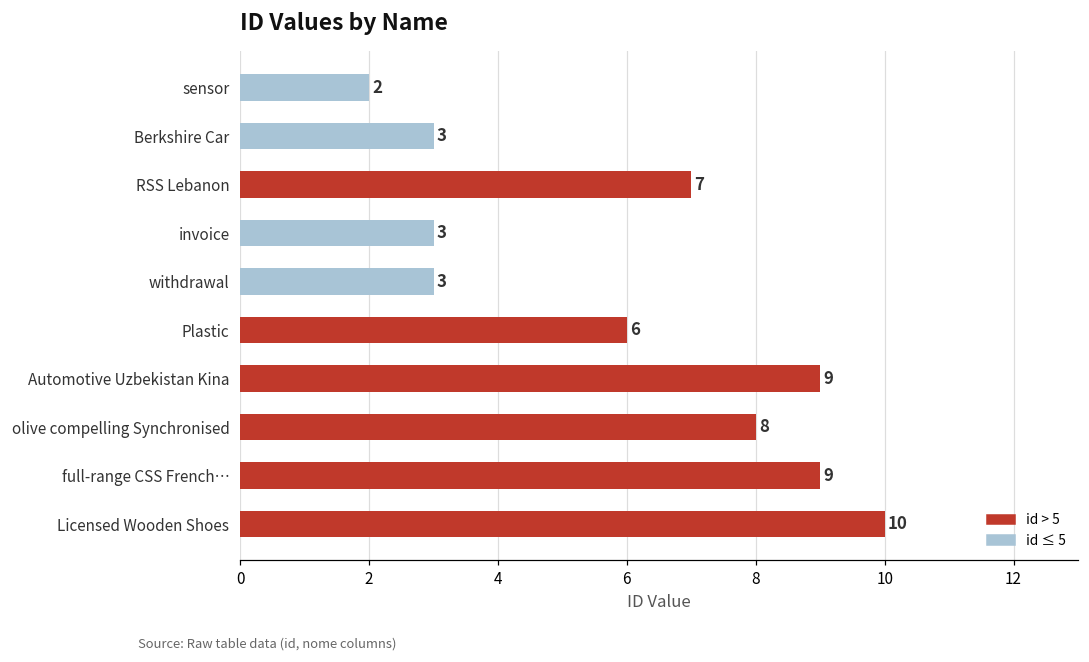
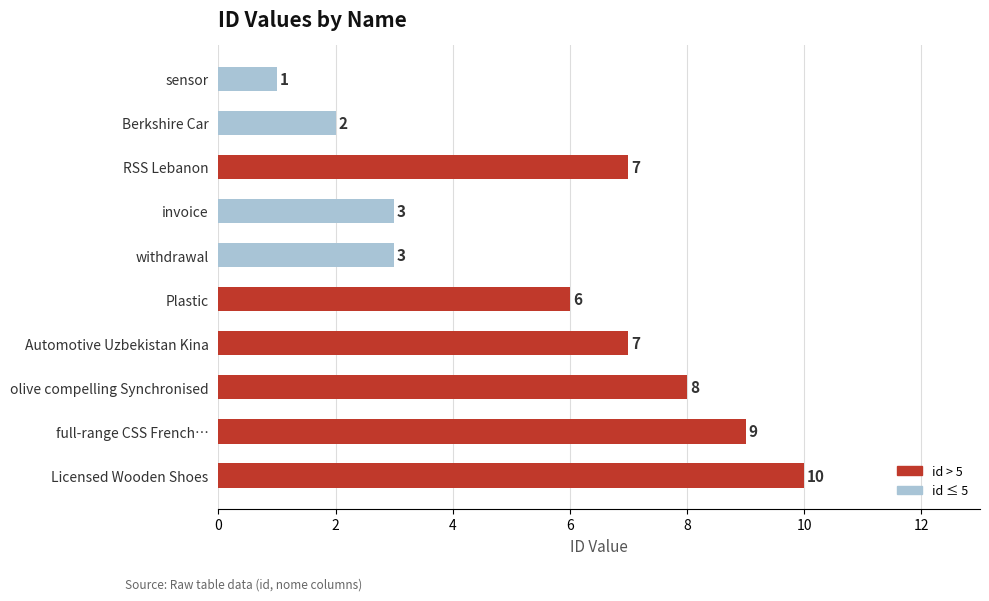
  {
-   "sensor": 2,
-   "Berkshire Car": 3,
+   "sensor": 1,
+   "Berkshire Car": 2,
    "RSS Lebanon": 7,
    "invoice": 3,
    "withdrawal": 3,
    "Plastic": 6,
-   "Automotive Uzbekistan Kina": 9,
+   "Automotive Uzbekistan Kina": 7,
    "olive compelling Synchronised": 8,
    "full-range CSS French…": 9,
    "Licensed Wooden Shoes": 10
  }
